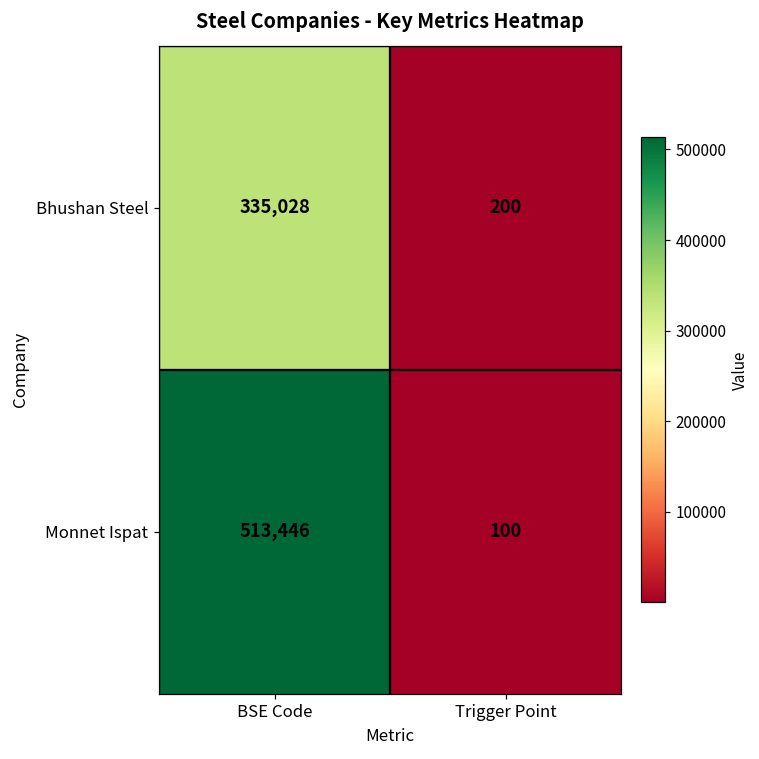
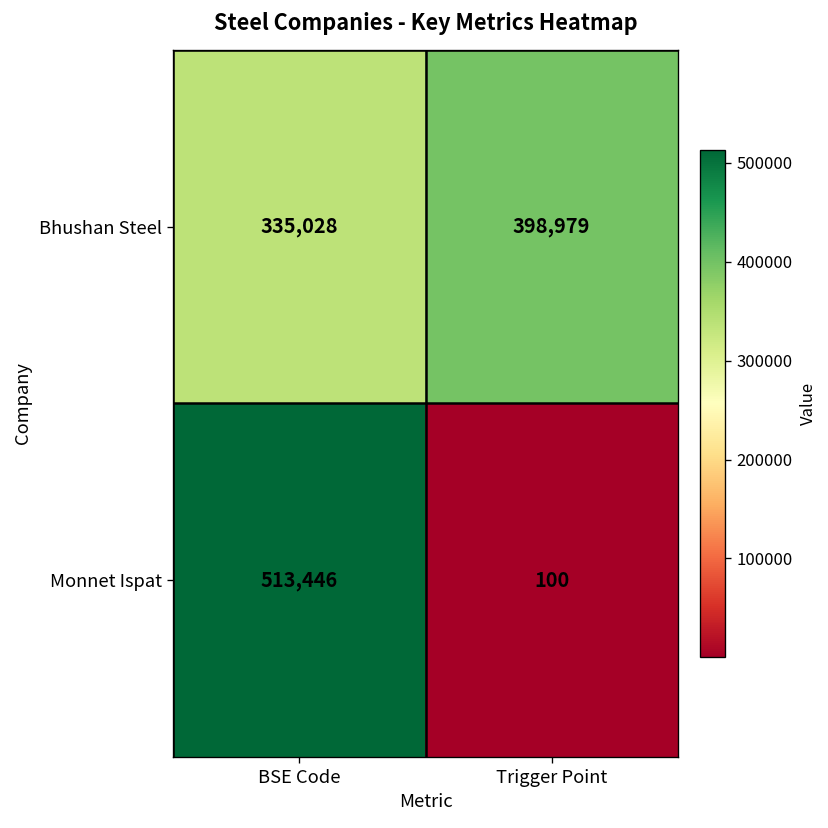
  {
    "Bhushan Steel": {
      "BSE Code": "335,028",
-     "Trigger Point": "200"
+     "Trigger Point": "398,979"
    },
    "Monnet Ispat": {
      "BSE Code": "513,446",
      "Trigger Point": "100"
    }
  }
